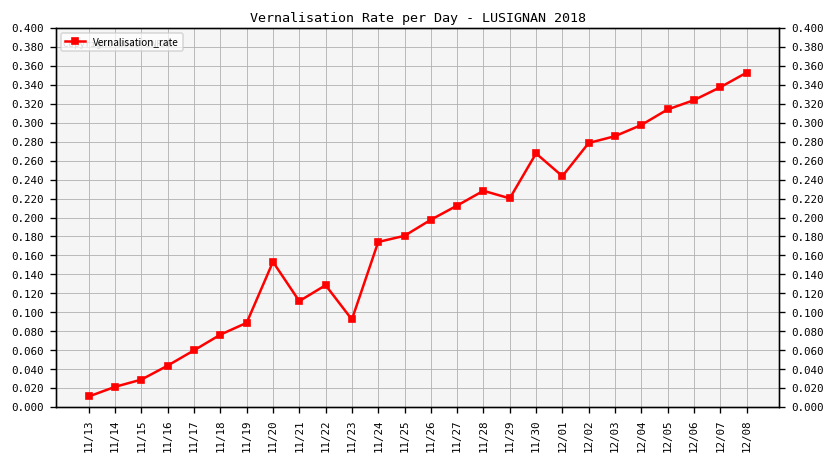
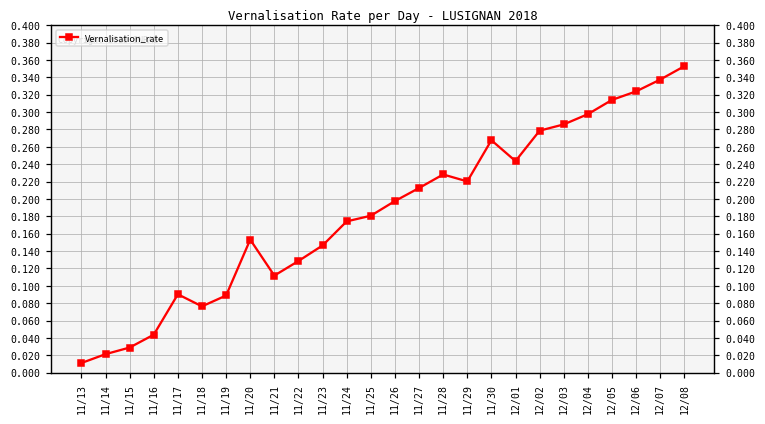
  {
    "11/13": 0.01,
    "11/14": 0.02,
    "11/15": 0.03,
    "11/16": 0.04,
-   "11/17": 0.06,
+   "11/17": 0.09,
    "11/18": 0.08,
    "11/19": 0.09,
    "11/20": 0.15,
    "11/21": 0.11,
    "11/22": 0.13,
-   "11/23": 0.09,
+   "11/23": 0.15,
    "11/24": 0.17,
    "11/25": 0.18,
    "11/26": 0.20,
    "11/27": 0.21,
    "11/28": 0.23,
    "11/29": 0.22,
    "11/30": 0.27,
    "12/01": 0.24,
    "12/02": 0.28,
    "12/03": 0.29,
    "12/04": 0.30,
    "12/05": 0.31,
    "12/06": 0.32,
    "12/07": 0.34,
    "12/08": 0.35
  }
